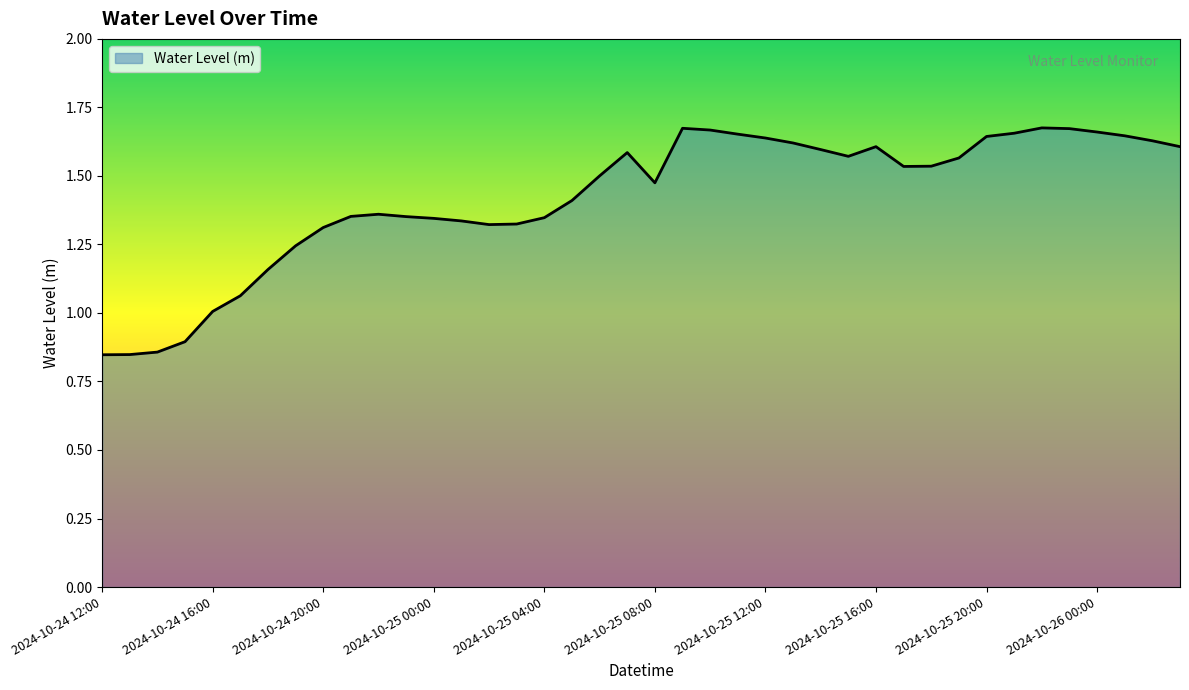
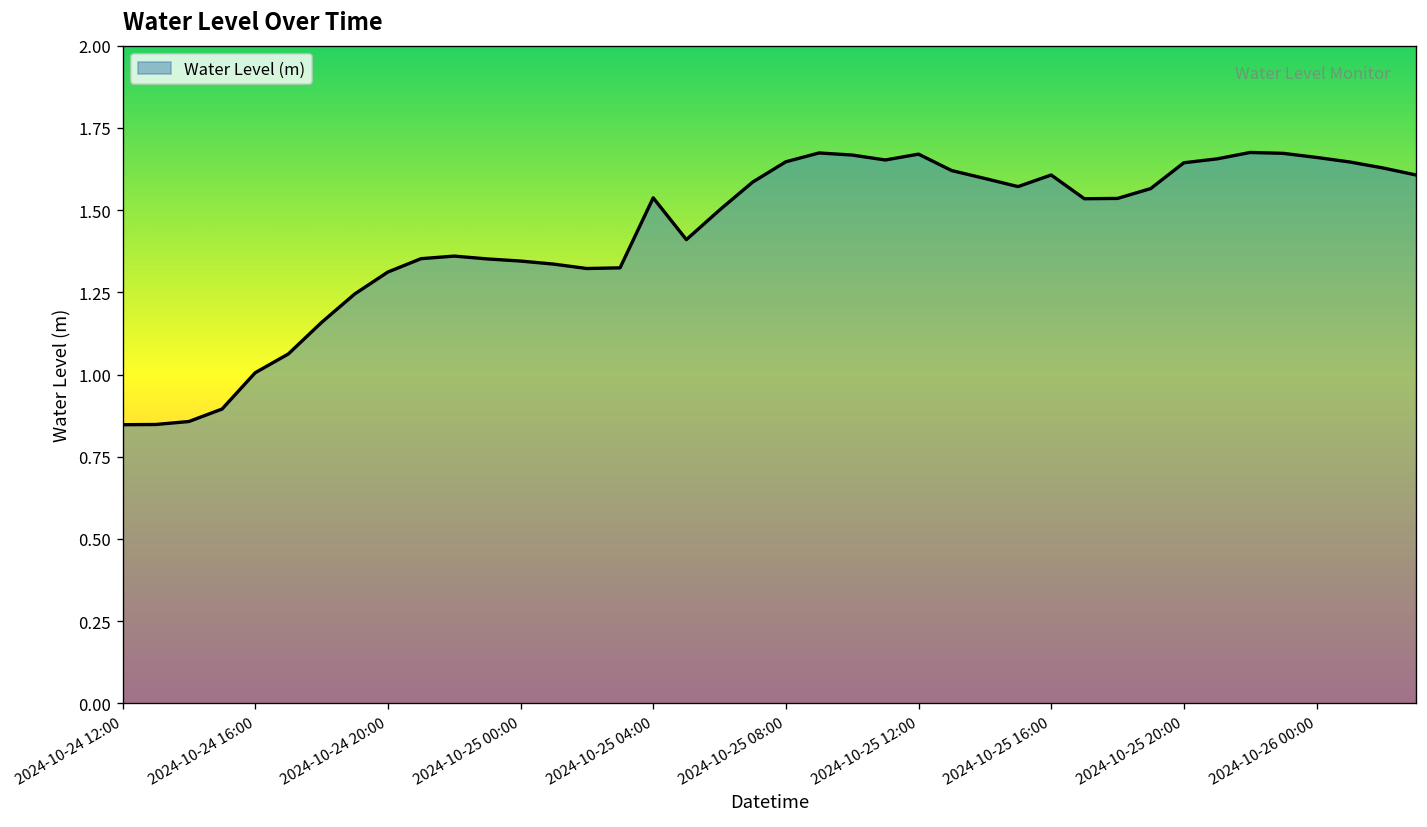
  {
    "2024-10-24 12:00": 0.85,
    "2024-10-24 16:00": 1.01,
    "2024-10-24 20:00": 1.31,
    "2024-10-25 00:00": 1.35,
-   "2024-10-25 04:00": 1.35,
-   "2024-10-25 08:00": 1.47,
-   "2024-10-25 12:00": 1.64,
+   "2024-10-25 04:00": 1.54,
+   "2024-10-25 08:00": 1.65,
+   "2024-10-25 12:00": 1.67,
    "2024-10-25 16:00": 1.61,
    "2024-10-25 20:00": 1.64,
    "2024-10-26 00:00": 1.66
  }
